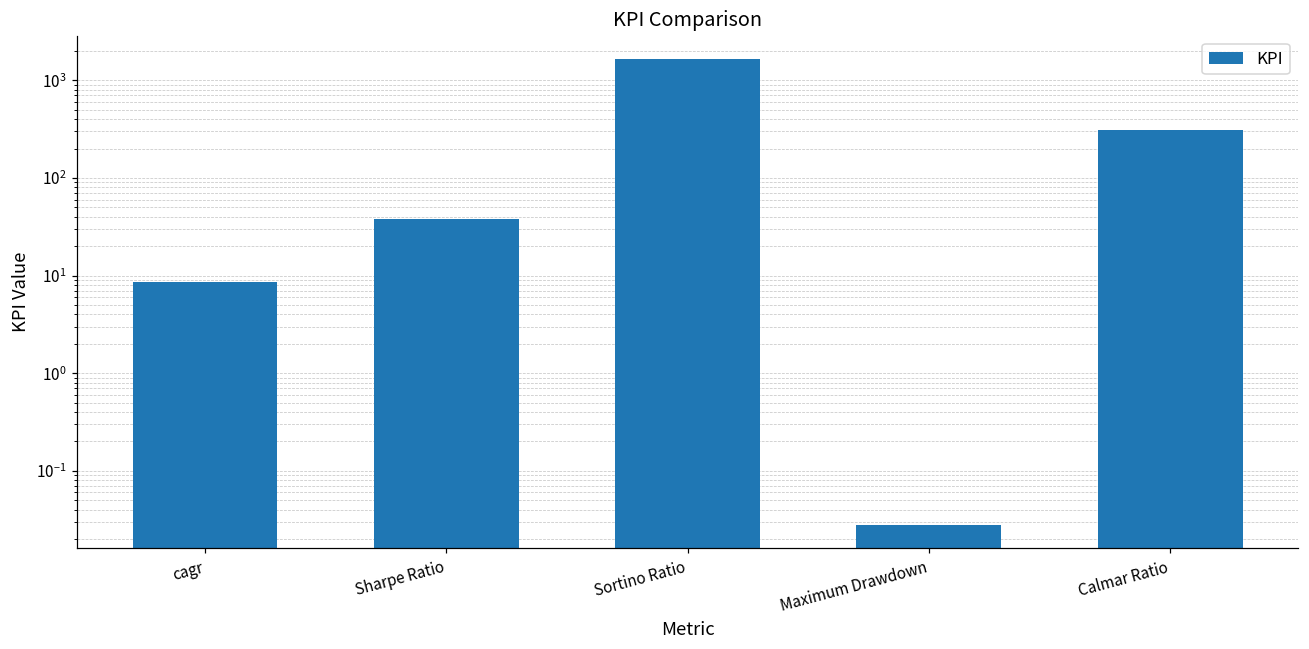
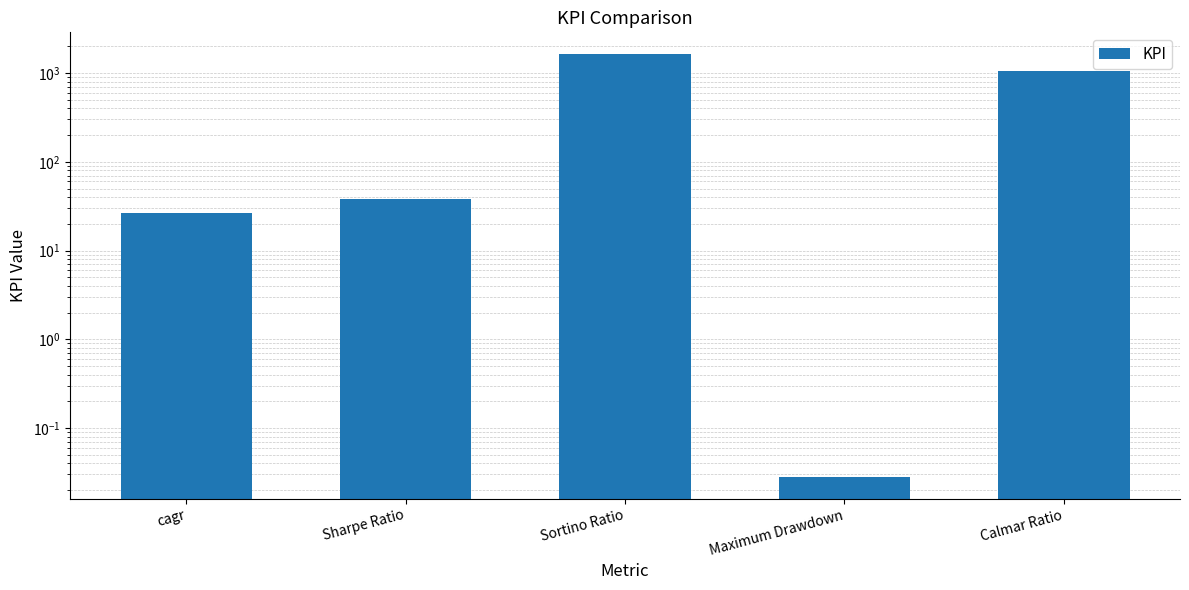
  {
-   "cagr": 9,
+   "cagr": 26,
    "Sharpe Ratio": 38,
    "Sortino Ratio": 1700,
    "Maximum Drawdown": 0.028,
-   "Calmar Ratio": 310
+   "Calmar Ratio": 1100
  }
